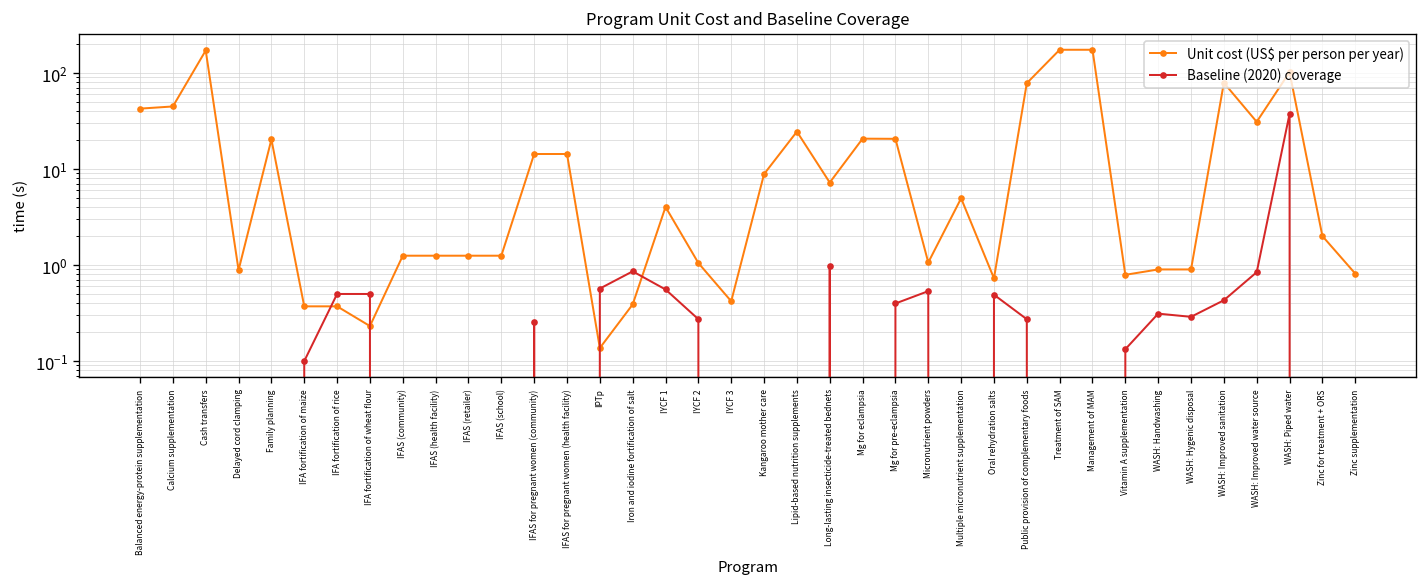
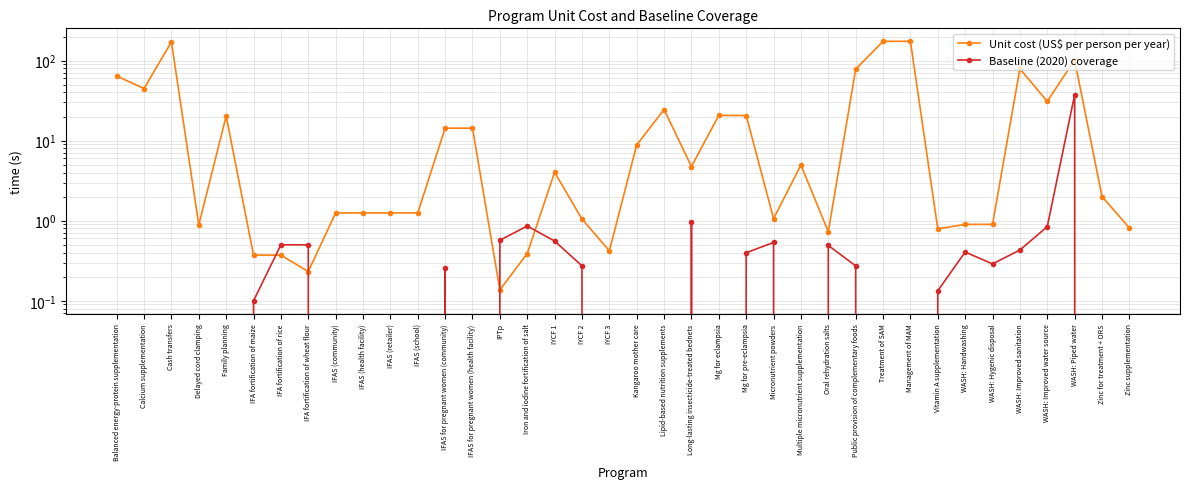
  {
    "Unit cost (US$ per person per year)": {
-     "Balanced energy-protein supplementation": 40,
+     "Balanced energy-protein supplementation": 60,
      "Calcium supplementation": 40,
      "Cash transfers": 170,
      "Delayed cord clamping": 0.9,
      "Family planning": 20,
      "IFA fortification of maize": 0.4,
      "IFA fortification of rice": 0.4,
      "IFA fortification of wheat flour": 0.23,
      "IFAS (community)": 1.3,
      "IFAS (health facility)": 1.3,
      "IFAS (retailer)": 1.3,
      "IFAS (school)": 1.3,
      "IFAS for pregnant women (community)": 14,
      "IFAS for pregnant women (health facility)": 14,
      "IPTp": 0.14,
      "Iron and iodine fortification of salt": 0.4,
      "IYCF 1": 4,
      "IYCF 2": 1,
      "IYCF 3": 0.4,
      "Kangaroo mother care": 9,
      "Lipid-based nutrition supplements": 25,
-     "Long-lasting insecticide-treated bednets": 7,
+     "Long-lasting insecticide-treated bednets": 5,
      "Mg for eclampsia": 21,
      "Mg for pre-eclampsia": 21,
      "Micronutrient powders": 1,
      "Multiple micronutrient supplementation": 5,
      "Oral rehydration salts": 0.7,
      "Public provision of complementary foods": 80,
      "Treatment of SAM": 170,
      "Management of MAM": 170,
      "Vitamin A supplementation": 0.8,
      "WASH: Handwashing": 0.9,
      "WASH: Hygenic disposal": 0.9,
      "WASH: Improved water source": 31,
      "Zinc for treatment + ORS": 2,
      "Zinc supplementation": 0.8
    },
    "Baseline (2020) coverage": {
      "IFA fortification of maize": 0.10,
      "IFA fortification of rice": 0.5,
      "IFA fortification of wheat flour": 0.5,
      "IFAS for pregnant women (community)": 0.26,
      "IPTp": 0.6,
      "Iron and iodine fortification of salt": 0.9,
      "IYCF 1": 0.6,
      "IYCF 2": 0.27,
      "Long-lasting insecticide-treated bednets": 1.0,
      "Mg for pre-eclampsia": 0.4,
      "Micronutrient powders": 0.5,
      "Oral rehydration salts": 0.5,
      "Public provision of complementary foods": 0.27,
      "Vitamin A supplementation": 0.13,
-     "WASH: Handwashing": 0.31,
+     "WASH: Handwashing": 0.4,
      "WASH: Hygenic disposal": 0.29,
      "WASH: Improved sanitation": 0.4,
      "WASH: Improved water source": 0.8,
      "WASH: Piped water": 40
    }
  }
